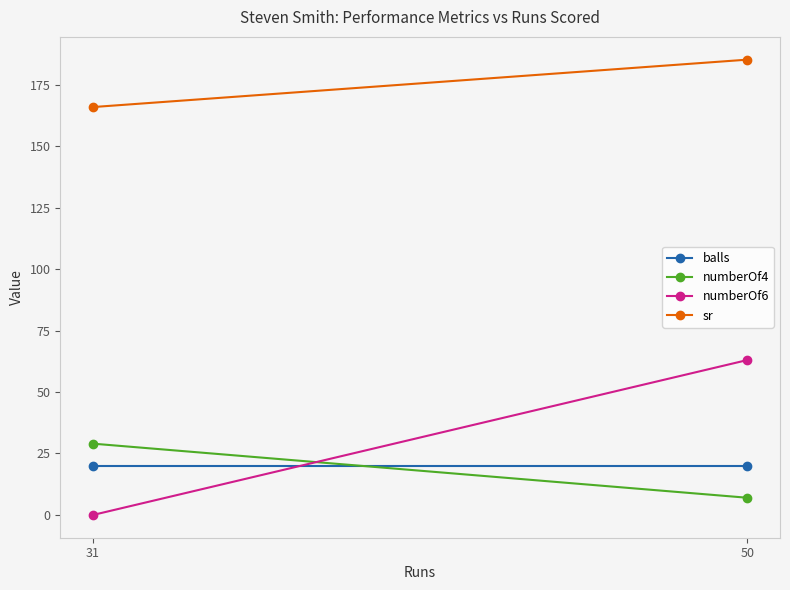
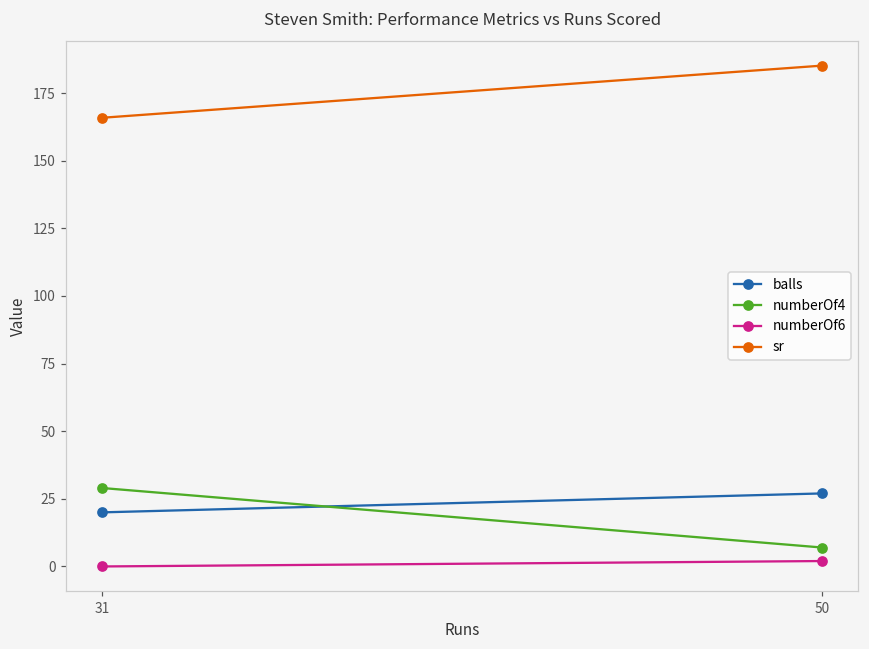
  {
    "balls": {
      "31": 20,
-     "50": 20
+     "50": 27
    },
    "numberOf4": {
      "31": 29,
      "50": 7
    },
    "numberOf6": {
      "31": 0,
-     "50": 63
+     "50": 2
    },
    "sr": {
      "31": 166,
      "50": 185
    }
  }
